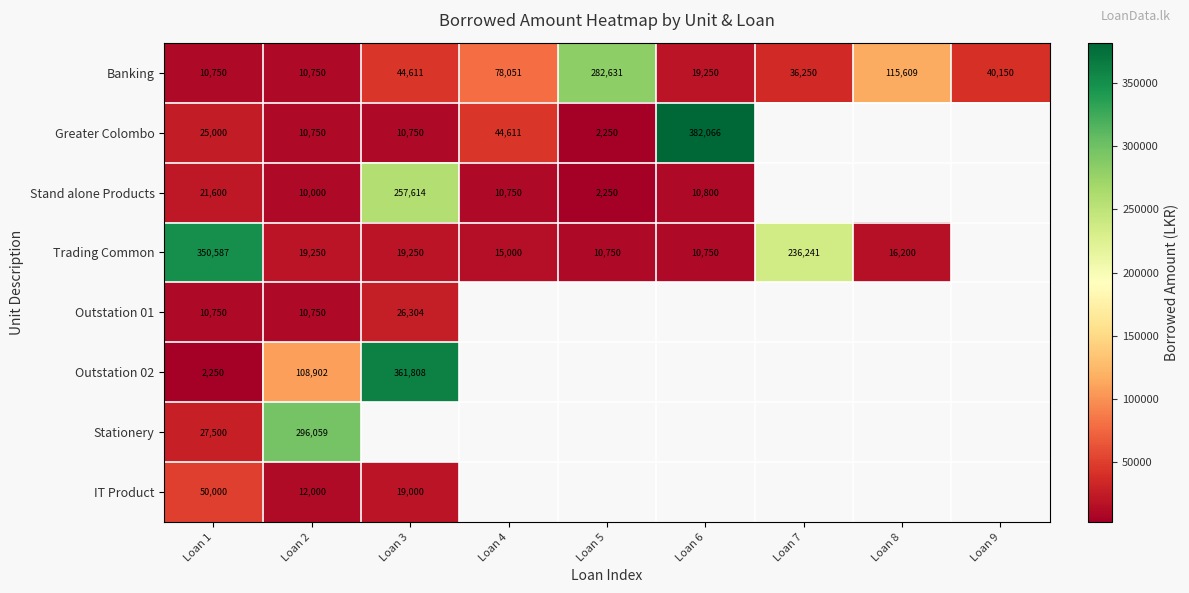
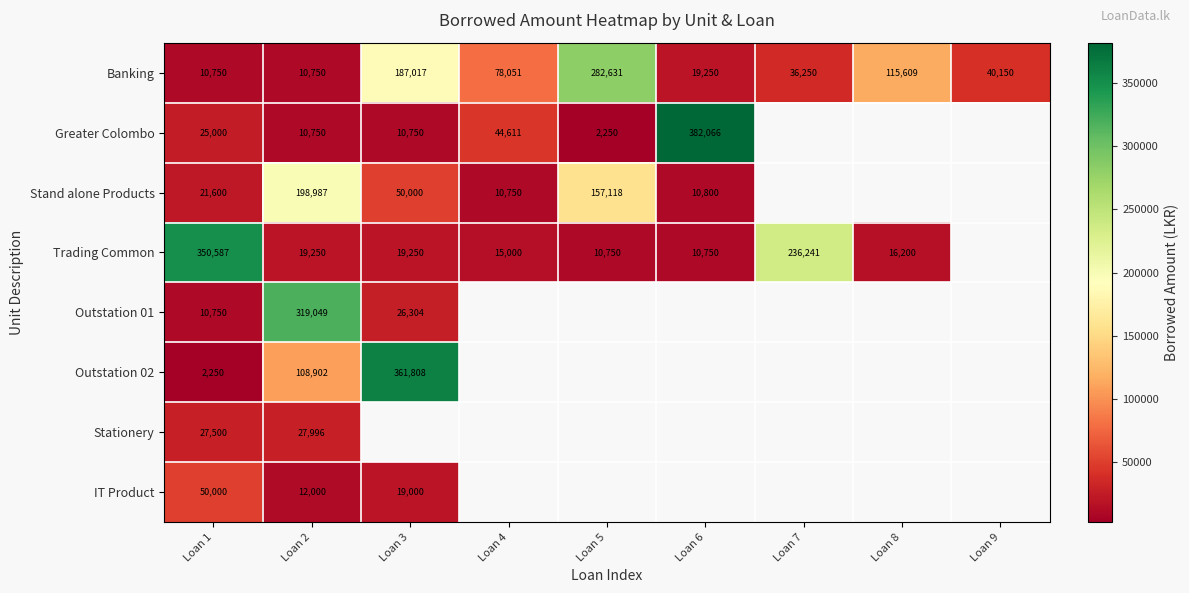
  {
    "Banking": {
      "Loan 1": "10,750",
      "Loan 2": "10,750",
-     "Loan 3": "44,611",
+     "Loan 3": "187,017",
      "Loan 4": "78,051",
      "Loan 5": "282,631",
      "Loan 6": "19,250",
      "Loan 7": "36,250",
      "Loan 8": "115,609",
      "Loan 9": "40,150"
    },
    "Greater Colombo": {
      "Loan 1": "25,000",
      "Loan 2": "10,750",
      "Loan 3": "10,750",
      "Loan 4": "44,611",
      "Loan 5": "2,250",
      "Loan 6": "382,066"
    },
    "Stand alone Products": {
      "Loan 1": "21,600",
-     "Loan 2": "10,000",
-     "Loan 3": "257,614",
+     "Loan 2": "198,987",
+     "Loan 3": "50,000",
      "Loan 4": "10,750",
-     "Loan 5": "2,250",
+     "Loan 5": "157,118",
      "Loan 6": "10,800"
    },
    "Trading Common": {
      "Loan 1": "350,587",
      "Loan 2": "19,250",
      "Loan 3": "19,250",
      "Loan 4": "15,000",
      "Loan 5": "10,750",
      "Loan 6": "10,750",
      "Loan 7": "236,241",
      "Loan 8": "16,200"
    },
    "Outstation 01": {
      "Loan 1": "10,750",
-     "Loan 2": "10,750",
+     "Loan 2": "319,049",
      "Loan 3": "26,304"
    },
    "Outstation 02": {
      "Loan 1": "2,250",
      "Loan 2": "108,902",
      "Loan 3": "361,808"
    },
    "Stationery": {
      "Loan 1": "27,500",
-     "Loan 2": "296,059"
+     "Loan 2": "27,996"
    },
    "IT Product": {
      "Loan 1": "50,000",
      "Loan 2": "12,000",
      "Loan 3": "19,000"
    }
  }
